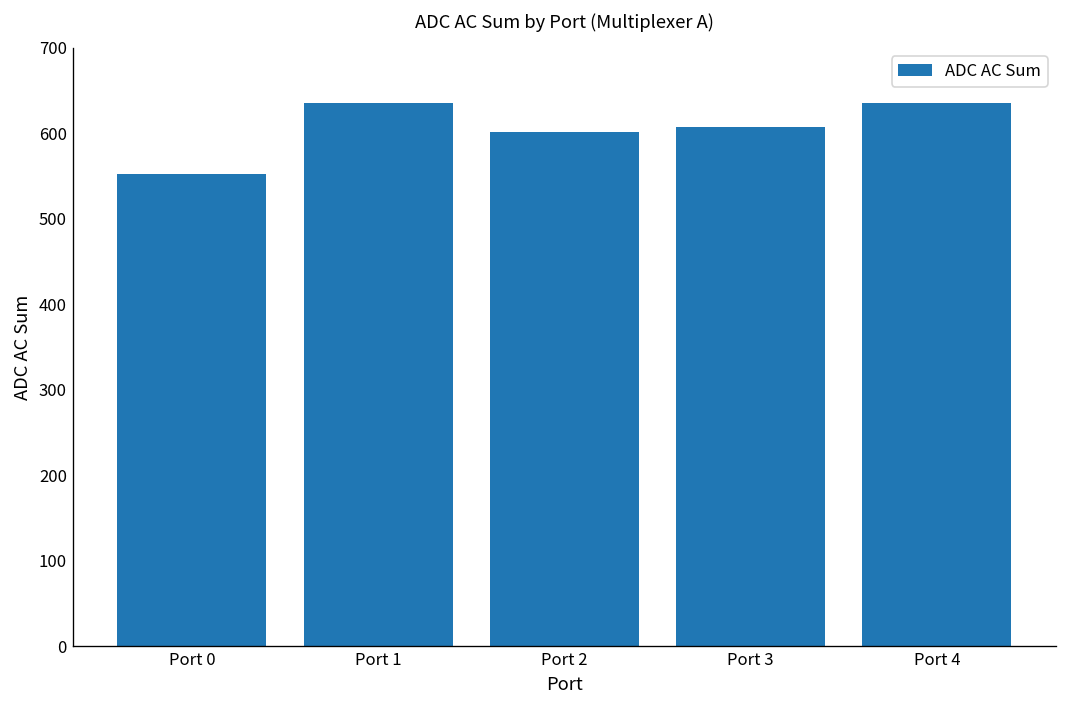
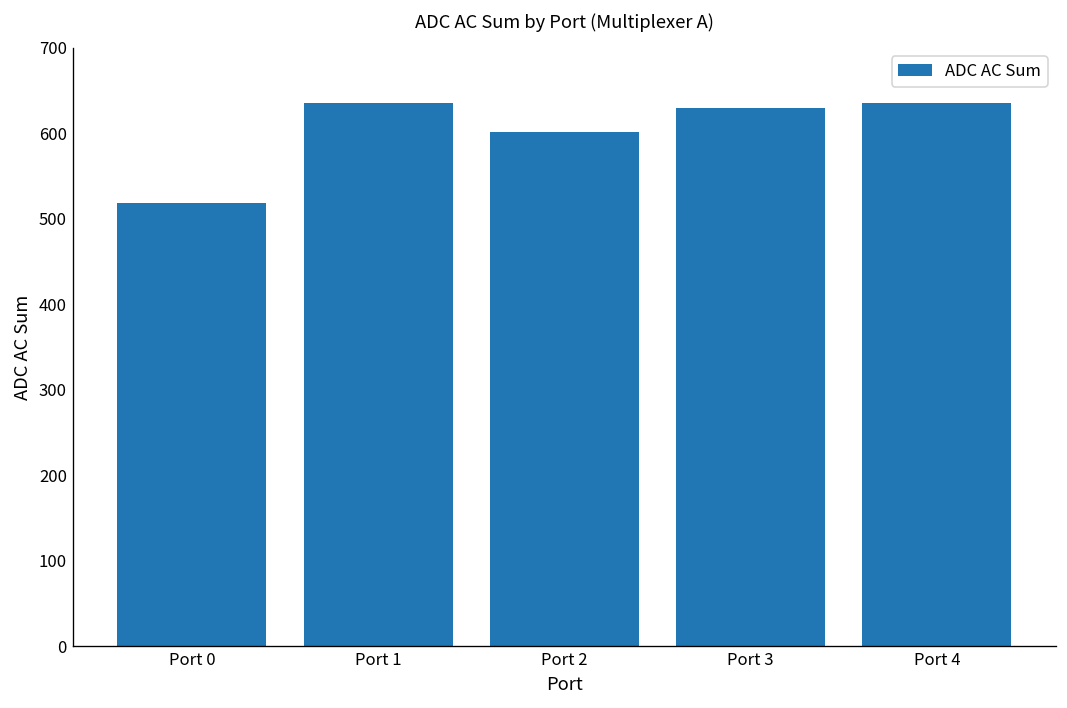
  {
-   "Port 0": 550,
+   "Port 0": 520,
    "Port 1": 640,
    "Port 2": 600,
-   "Port 3": 610,
+   "Port 3": 630,
    "Port 4": 640
  }
